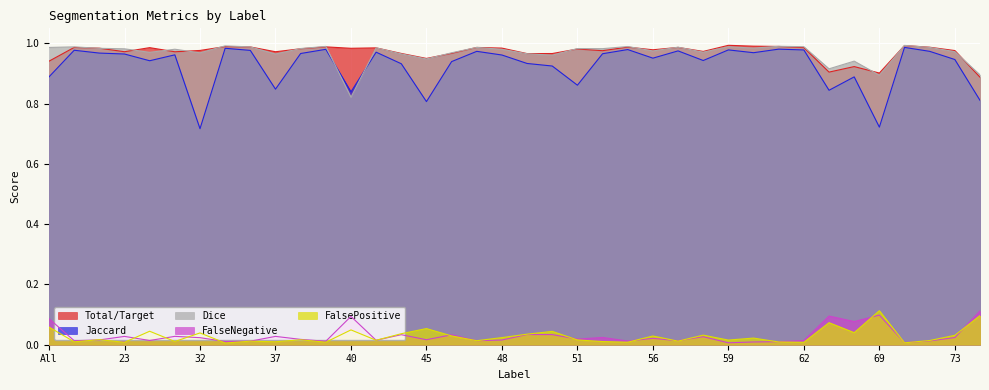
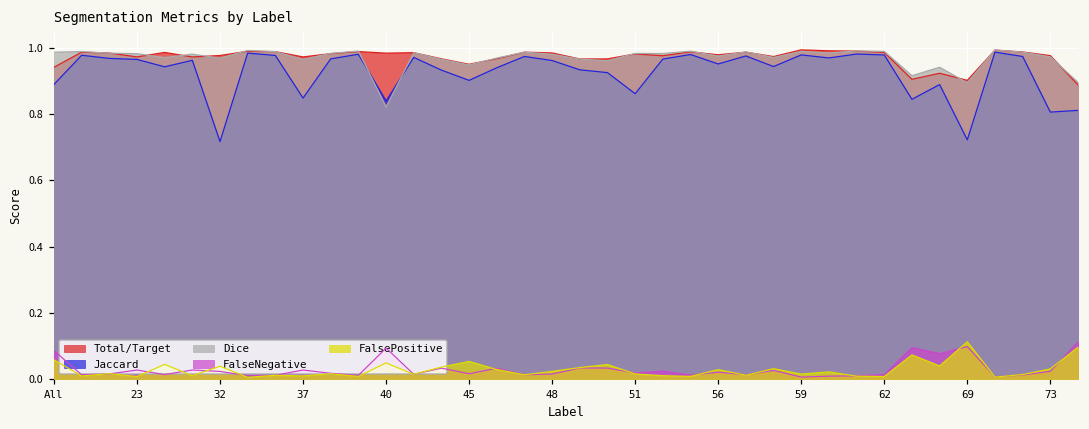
  {
    "Total/Target": {
      "All": 0.94,
      "40": 0.98
    },
    "Jaccard": {
      "All": 0.89,
      "32": 0.72,
      "37": 0.85,
      "40": 0.84,
-     "45": 0.81,
+     "45": 0.90,
      "48": 0.96,
      "51": 0.86,
      "56": 0.95,
      "59": 0.98,
      "69": 0.72,
-     "73": 0.95
+     "73": 0.81
    },
    "Dice": {
      "All": 0.99,
      "23": 0.98,
      "40": 0.82
    },
    "FalseNegative": {
      "All": 0.09,
      "45": 0.02,
      "59": 0.01,
      "69": 0.10
    },
    "FalsePositive": {
      "All": 0.06,
      "23": 0.01,
      "37": 0.01,
      "45": 0.05,
      "59": 0.02,
      "69": 0.11
    }
  }
